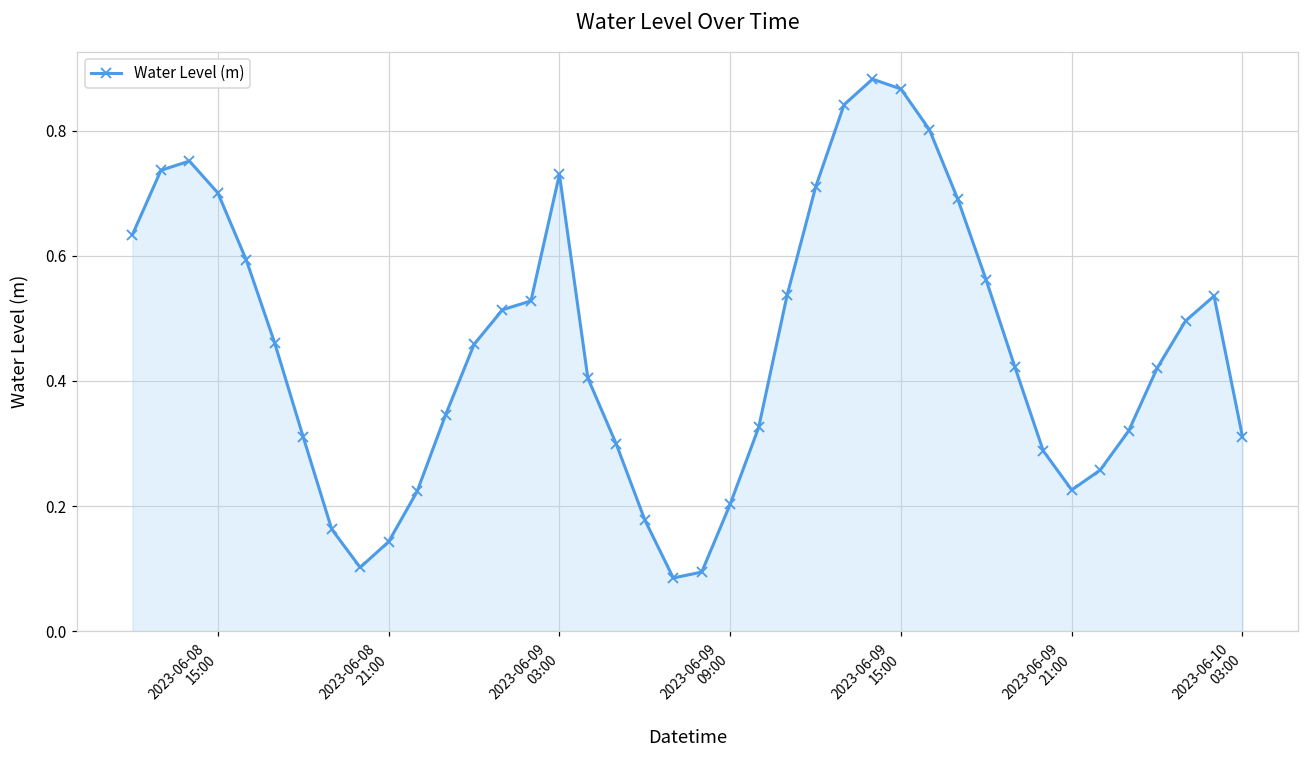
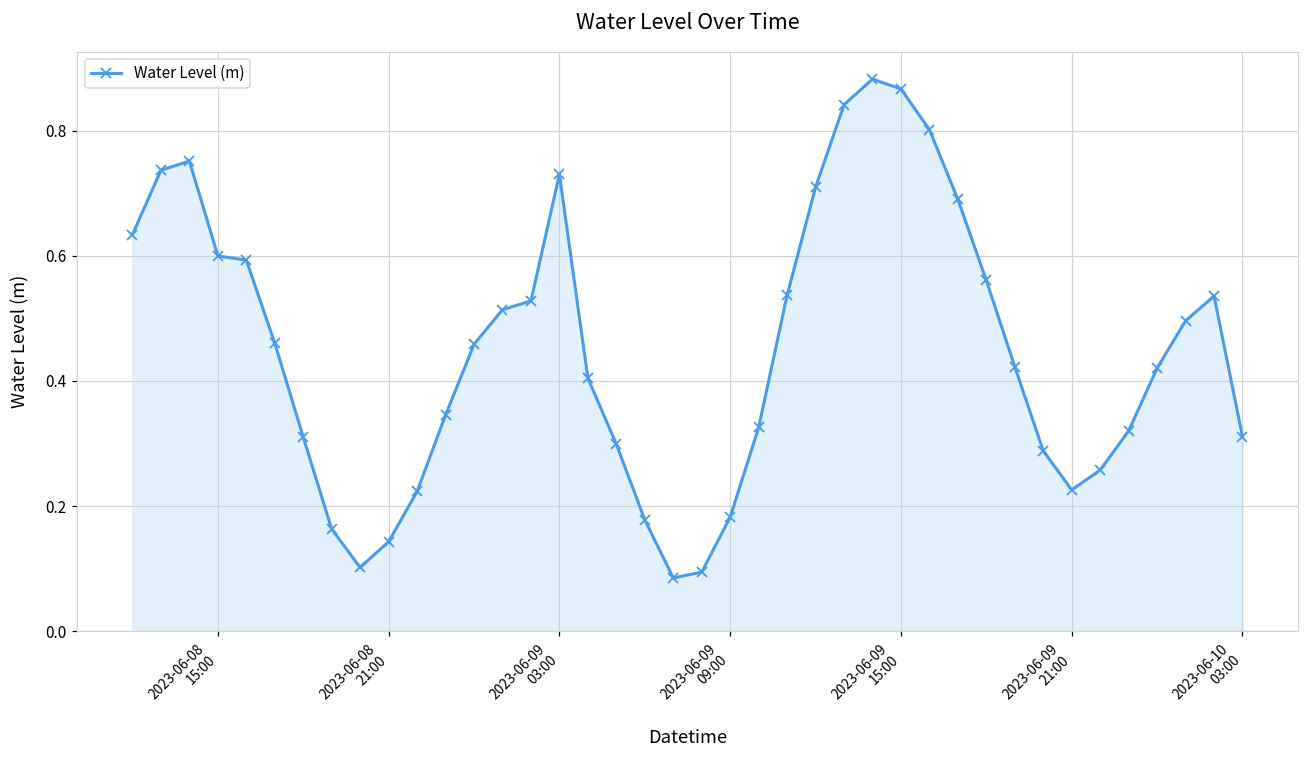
  {
-   "2023-06-08 15:00": 0.70,
+   "2023-06-08 15:00": 0.60,
    "2023-06-08 21:00": 0.14,
    "2023-06-09 03:00": 0.73,
-   "2023-06-09 09:00": 0.20,
+   "2023-06-09 09:00": 0.18,
    "2023-06-09 15:00": 0.87,
    "2023-06-09 21:00": 0.23,
    "2023-06-10 03:00": 0.31
  }
